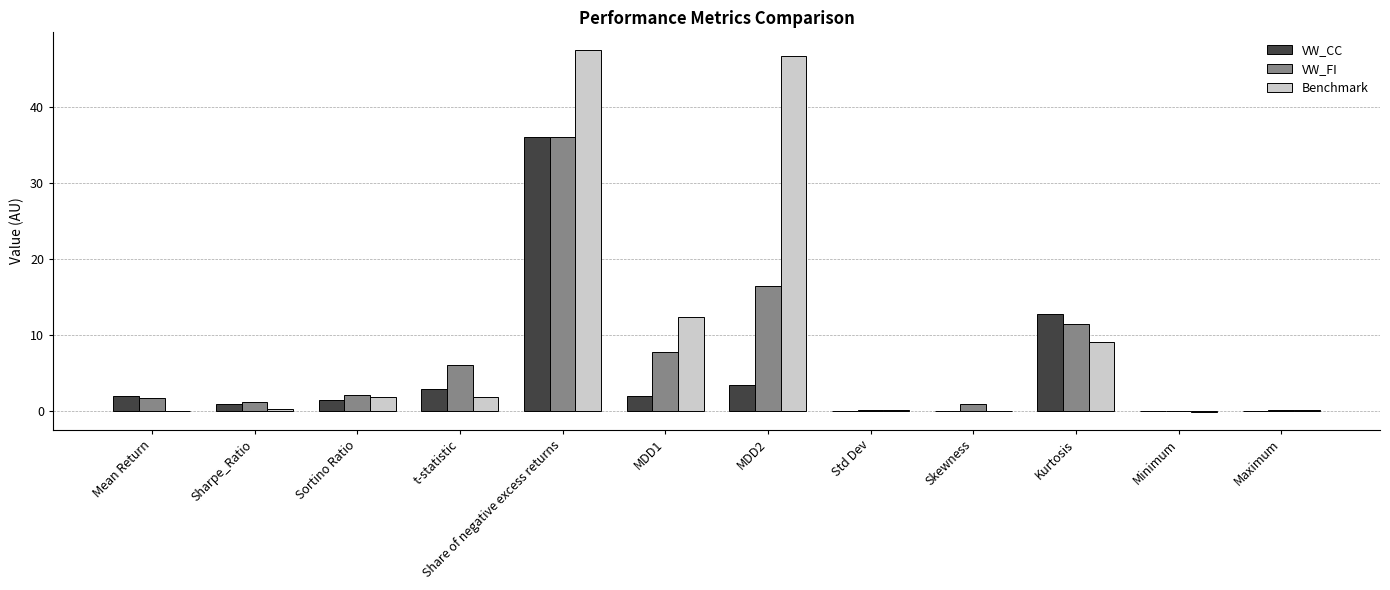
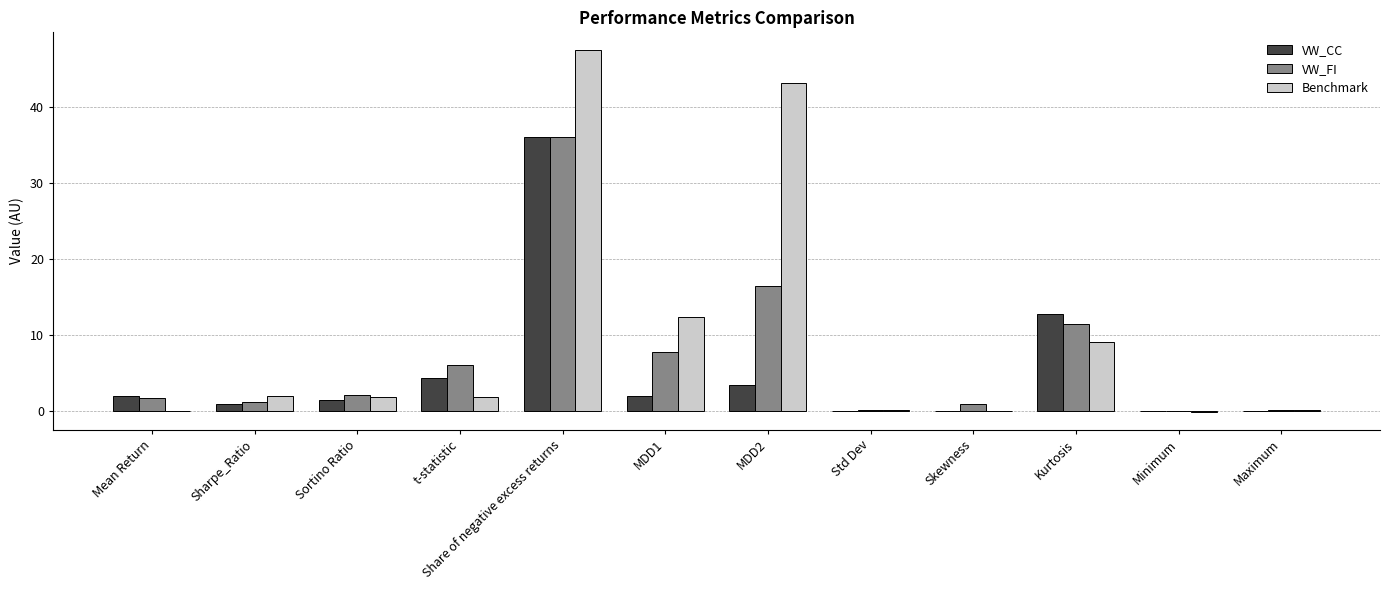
  {
    "VW_CC": {
      "Mean Return": 2,
      "Sharpe_Ratio": 1,
      "Sortino Ratio": 1,
-     "t-statistic": 3,
+     "t-statistic": 4,
      "Share of negative excess returns": 36,
      "MDD1": 2,
      "MDD2": 3,
      "Kurtosis": 13
    },
    "VW_FI": {
      "Mean Return": 2,
      "Sharpe_Ratio": 1,
      "Sortino Ratio": 2,
      "t-statistic": 6,
      "Share of negative excess returns": 36,
      "MDD1": 8,
      "MDD2": 16,
      "Skewness": 1,
      "Kurtosis": 11
    },
    "Benchmark": {
-     "Sharpe_Ratio": 0,
+     "Sharpe_Ratio": 2,
      "Sortino Ratio": 2,
      "t-statistic": 2,
      "Share of negative excess returns": 47,
      "MDD1": 12,
-     "MDD2": 47,
+     "MDD2": 43,
      "Kurtosis": 9
    }
  }
